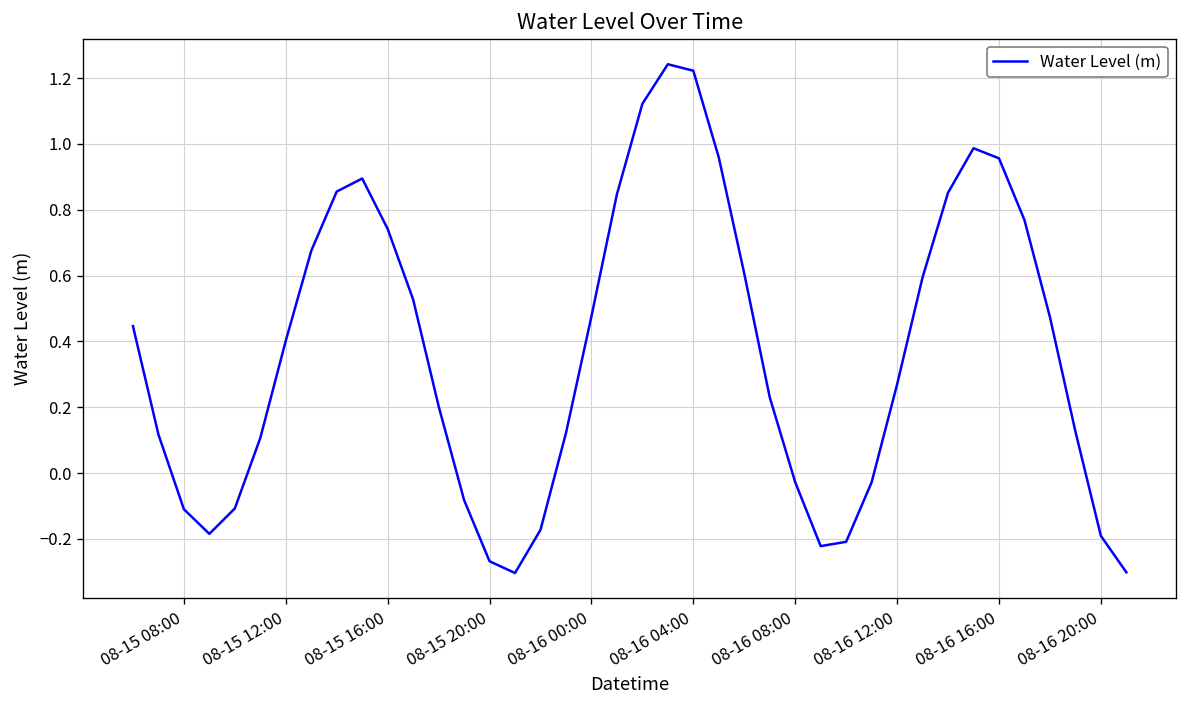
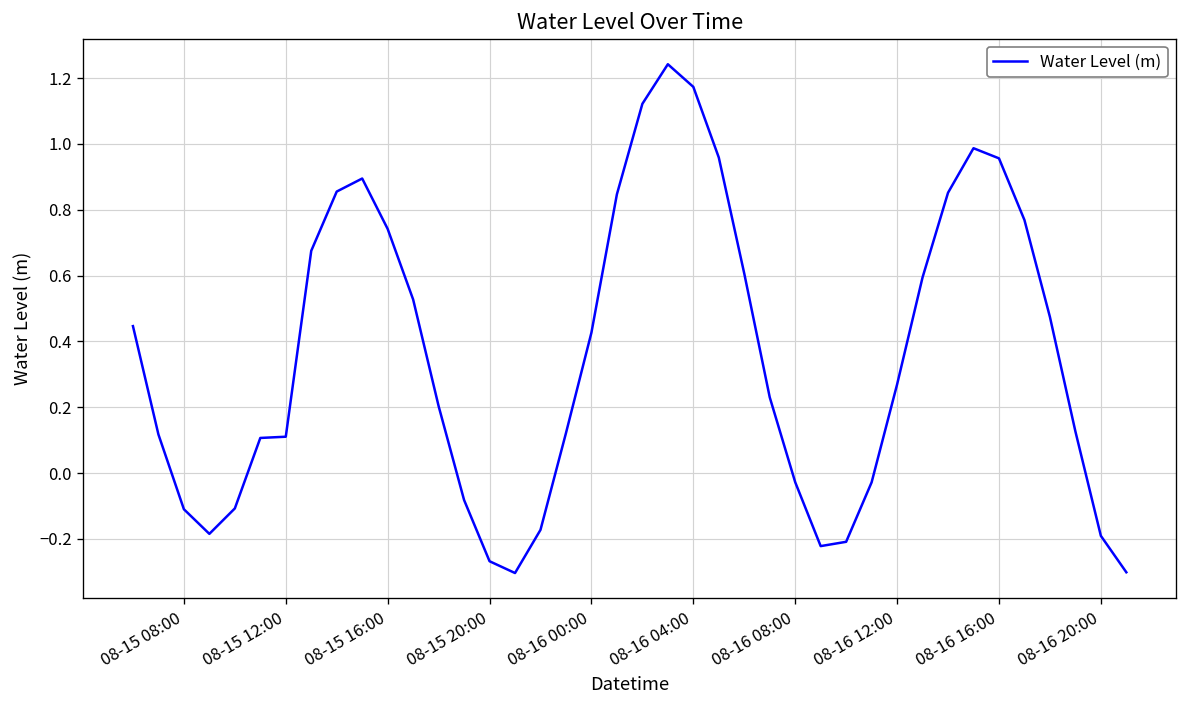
  {
    "08-15 08:00": -0.11,
-   "08-15 12:00": 0.40,
+   "08-15 12:00": 0.11,
    "08-15 16:00": 0.74,
    "08-15 20:00": -0.27,
-   "08-16 00:00": 0.48,
-   "08-16 04:00": 1.22,
+   "08-16 00:00": 0.43,
+   "08-16 04:00": 1.17,
    "08-16 08:00": -0.03,
    "08-16 12:00": 0.27,
    "08-16 16:00": 0.96,
    "08-16 20:00": -0.19
  }
